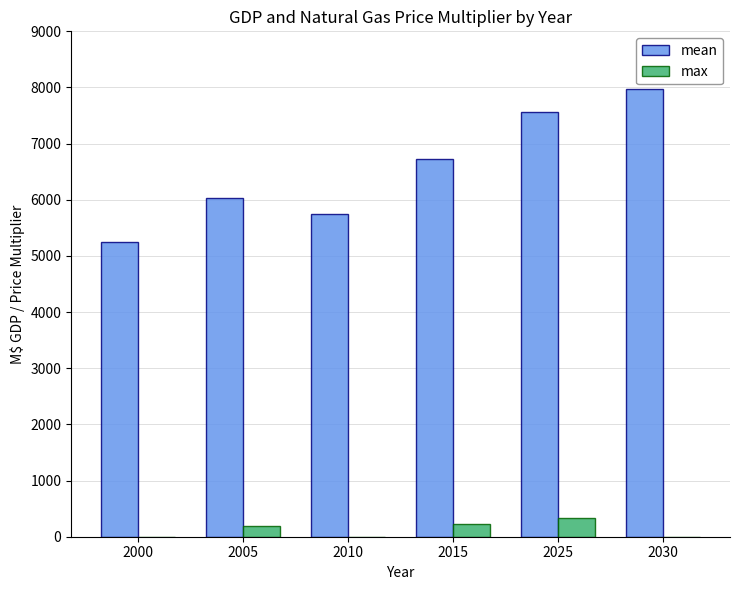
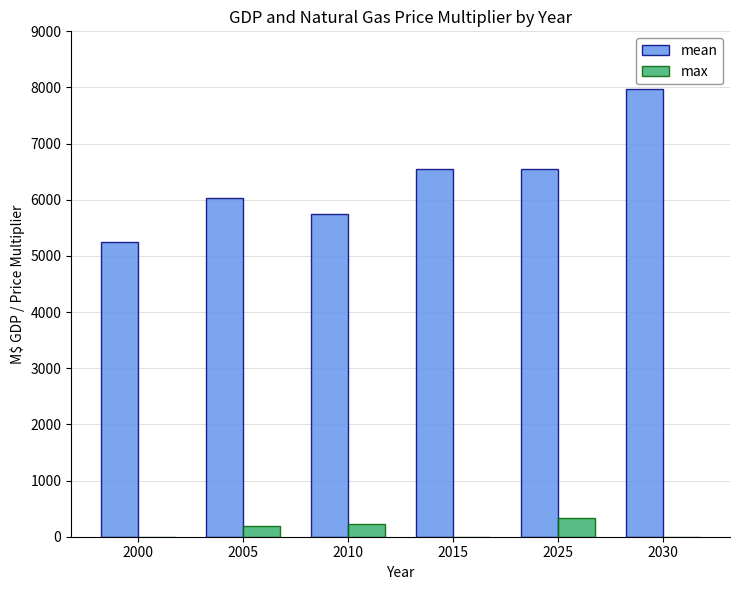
  {
    "mean": {
      "2000": 5200,
      "2005": 6000,
      "2010": 5700,
-     "2015": 6700,
-     "2025": 7600,
+     "2015": 6500,
+     "2025": 6500,
      "2030": 8000
    },
    "max": {
      "2005": 200,
-     "2010": 0,
-     "2015": 200,
+     "2010": 200,
+     "2015": 0,
      "2025": 300
    }
  }
